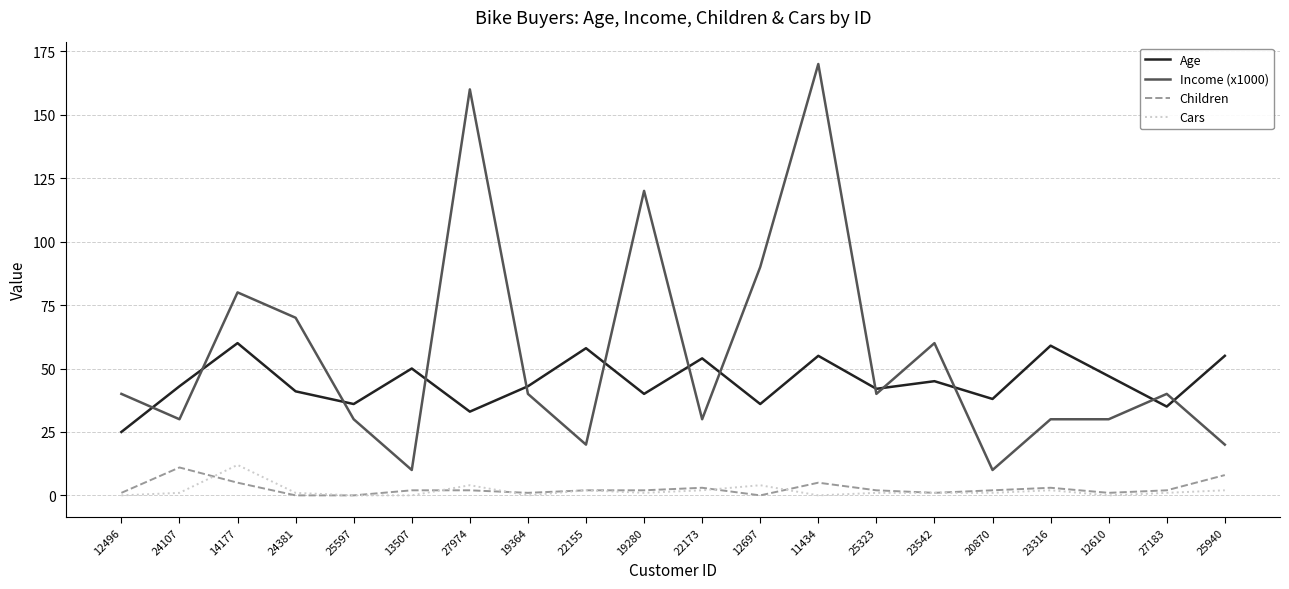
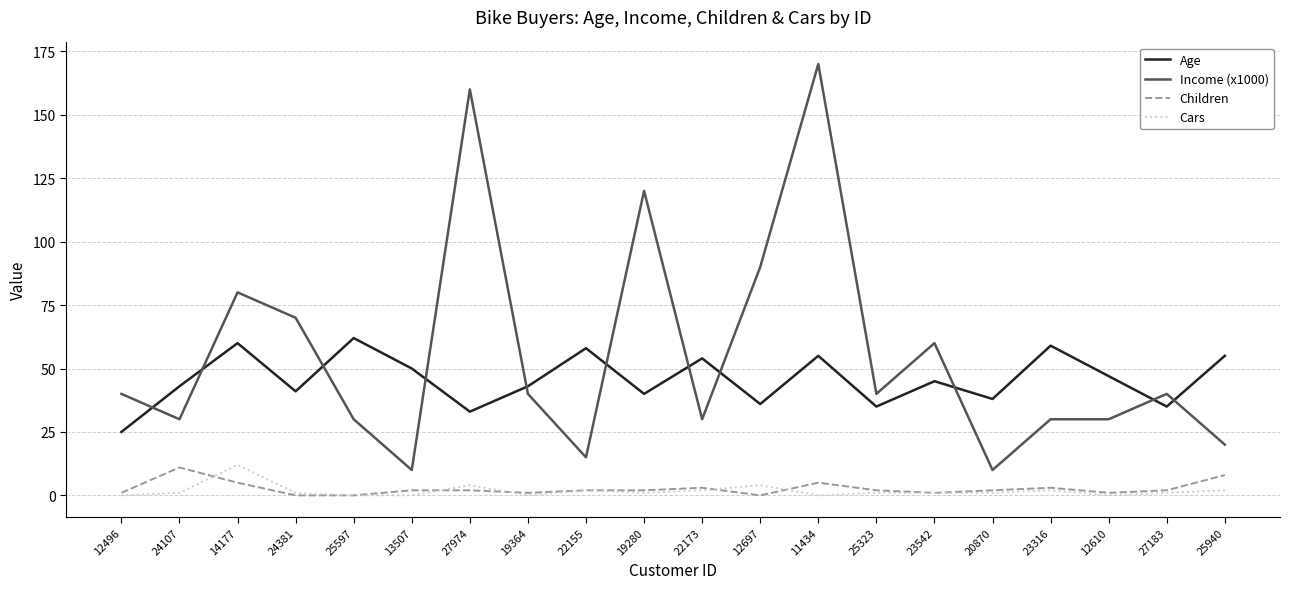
  {
    "Age": {
      "12496": 25,
      "24107": 43,
      "14177": 60,
      "24381": 41,
-     "25597": 36,
+     "25597": 62,
      "13507": 50,
      "27974": 33,
      "19364": 43,
      "22155": 58,
      "19280": 40,
      "22173": 54,
      "12697": 36,
      "11434": 55,
-     "25323": 42,
+     "25323": 35,
      "23542": 45,
      "20870": 38,
      "23316": 59,
      "12610": 47,
      "27183": 35,
      "25940": 55
    },
    "Income (x1000)": {
      "12496": 40,
      "24107": 30,
      "14177": 80,
      "24381": 70,
      "25597": 30,
      "13507": 10,
      "27974": 160,
      "19364": 40,
-     "22155": 20,
+     "22155": 15,
      "19280": 120,
      "22173": 30,
      "12697": 90,
      "11434": 170,
      "25323": 40,
      "23542": 60,
      "20870": 10,
      "23316": 30,
      "12610": 30,
      "27183": 40,
      "25940": 20
    },
    "Children": {
      "12496": 1,
      "24107": 11,
      "14177": 5,
      "24381": 0,
      "13507": 2,
      "27974": 2,
      "19364": 1,
      "12697": 0,
      "11434": 5,
      "12610": 1,
      "25940": 8
    },
    "Cars": {
      "12496": 0,
      "24107": 1,
      "14177": 12,
      "24381": 1,
      "13507": 0,
      "27974": 4,
      "19364": 0,
      "12697": 4,
      "11434": 0,
      "12610": 0,
      "25940": 2
    }
  }
